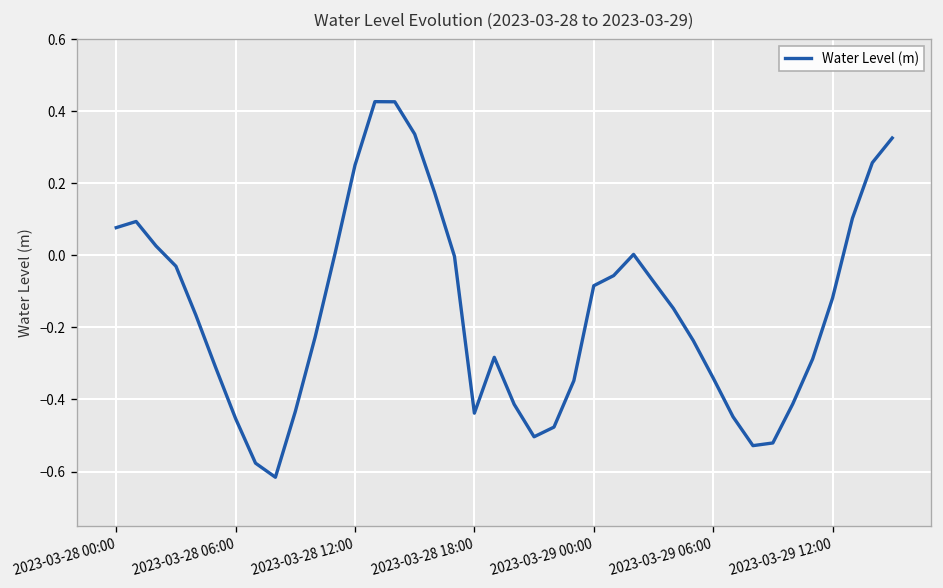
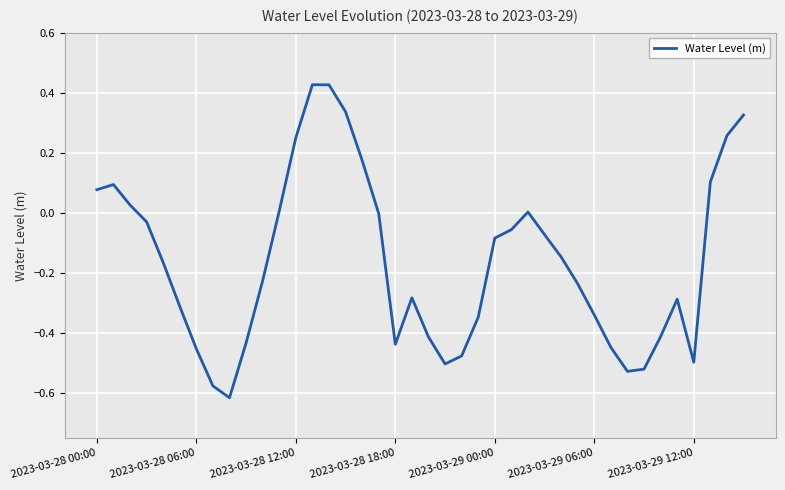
  {
    "2023-03-28 00:00": 0.08,
    "2023-03-28 06:00": -0.45,
    "2023-03-28 12:00": 0.25,
    "2023-03-28 18:00": -0.44,
    "2023-03-29 00:00": -0.08,
    "2023-03-29 06:00": -0.34,
-   "2023-03-29 12:00": -0.12
+   "2023-03-29 12:00": -0.50
  }
